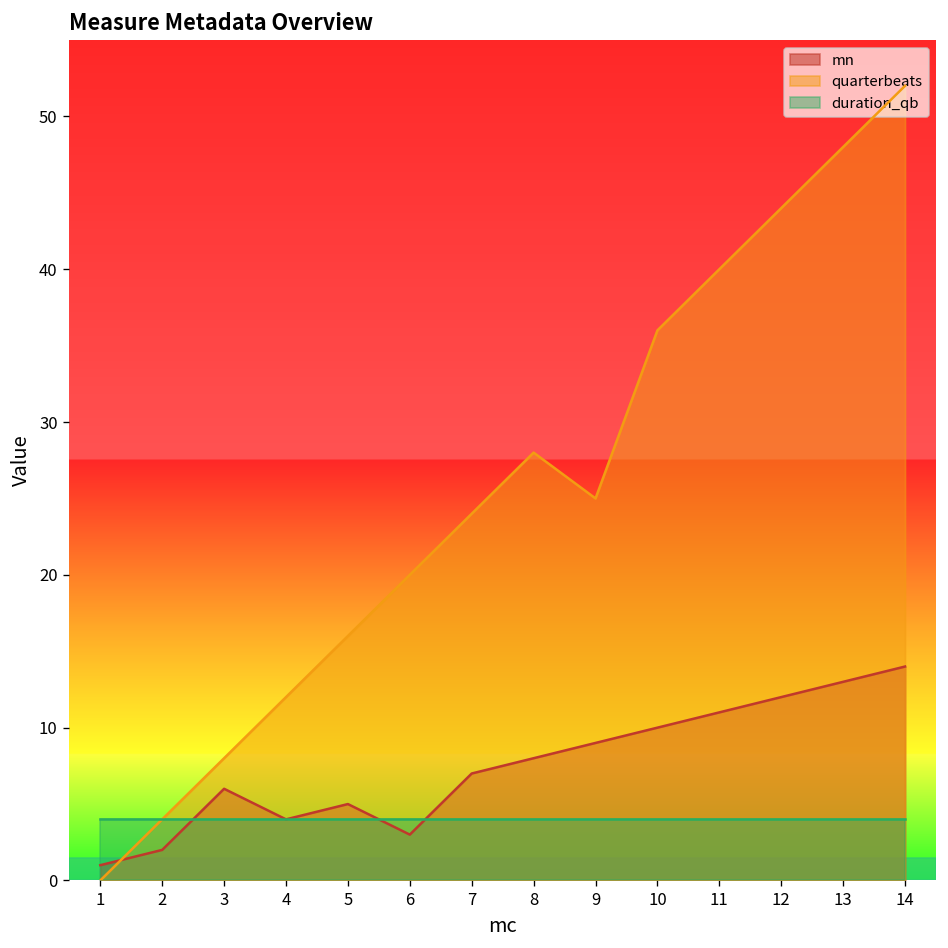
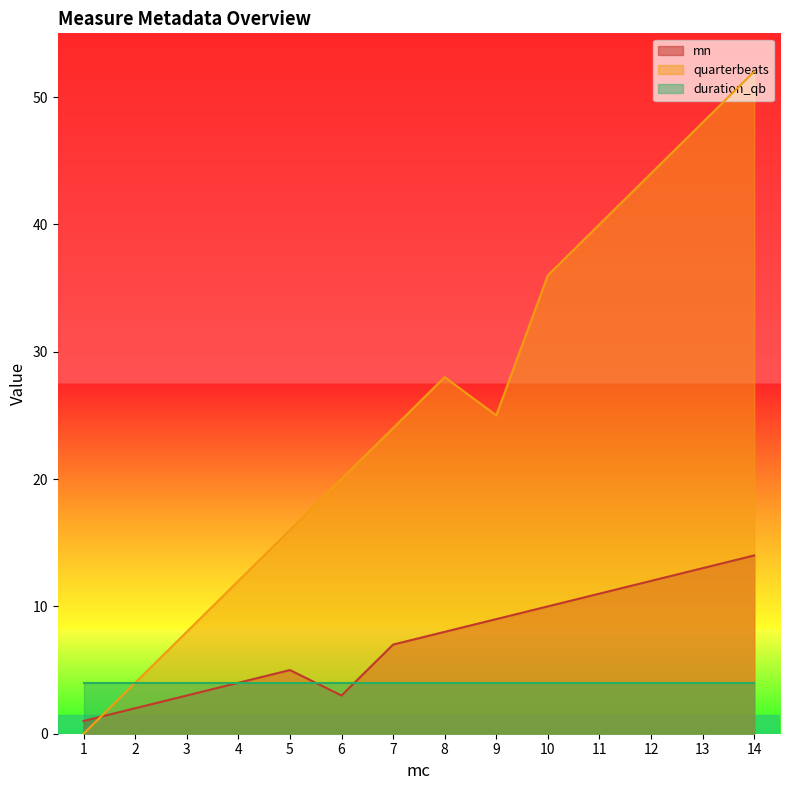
  {
    "mn": {
      "2": 2,
-     "3": 6,
+     "3": 3,
      "5": 5,
      "6": 3,
      "7": 7,
      "8": 8,
      "9": 9,
      "10": 10,
      "11": 11,
      "12": 12,
      "13": 13,
      "14": 14
    },
    "quarterbeats": {
      "3": 8,
      "4": 12,
      "5": 16,
      "6": 20,
      "7": 24,
      "8": 28,
      "9": 25,
      "10": 36,
      "11": 40,
      "12": 44,
      "13": 48
    },
    "duration_qb": {
      "1": 4,
      "3": 4,
      "5": 4,
      "6": 4,
      "7": 4,
      "8": 4,
      "9": 4,
      "10": 4,
      "11": 4,
      "12": 4,
      "13": 4,
      "14": 4
    }
  }
